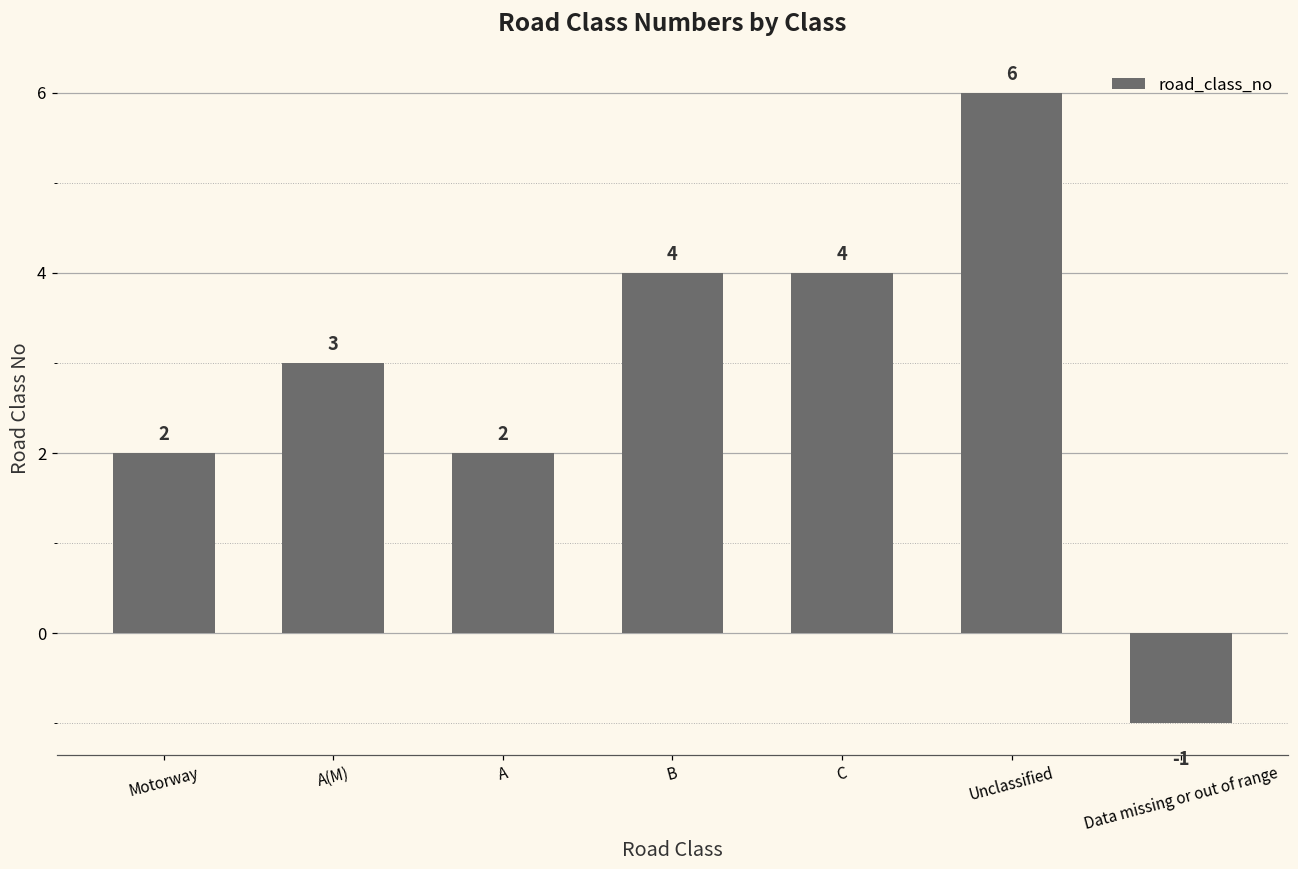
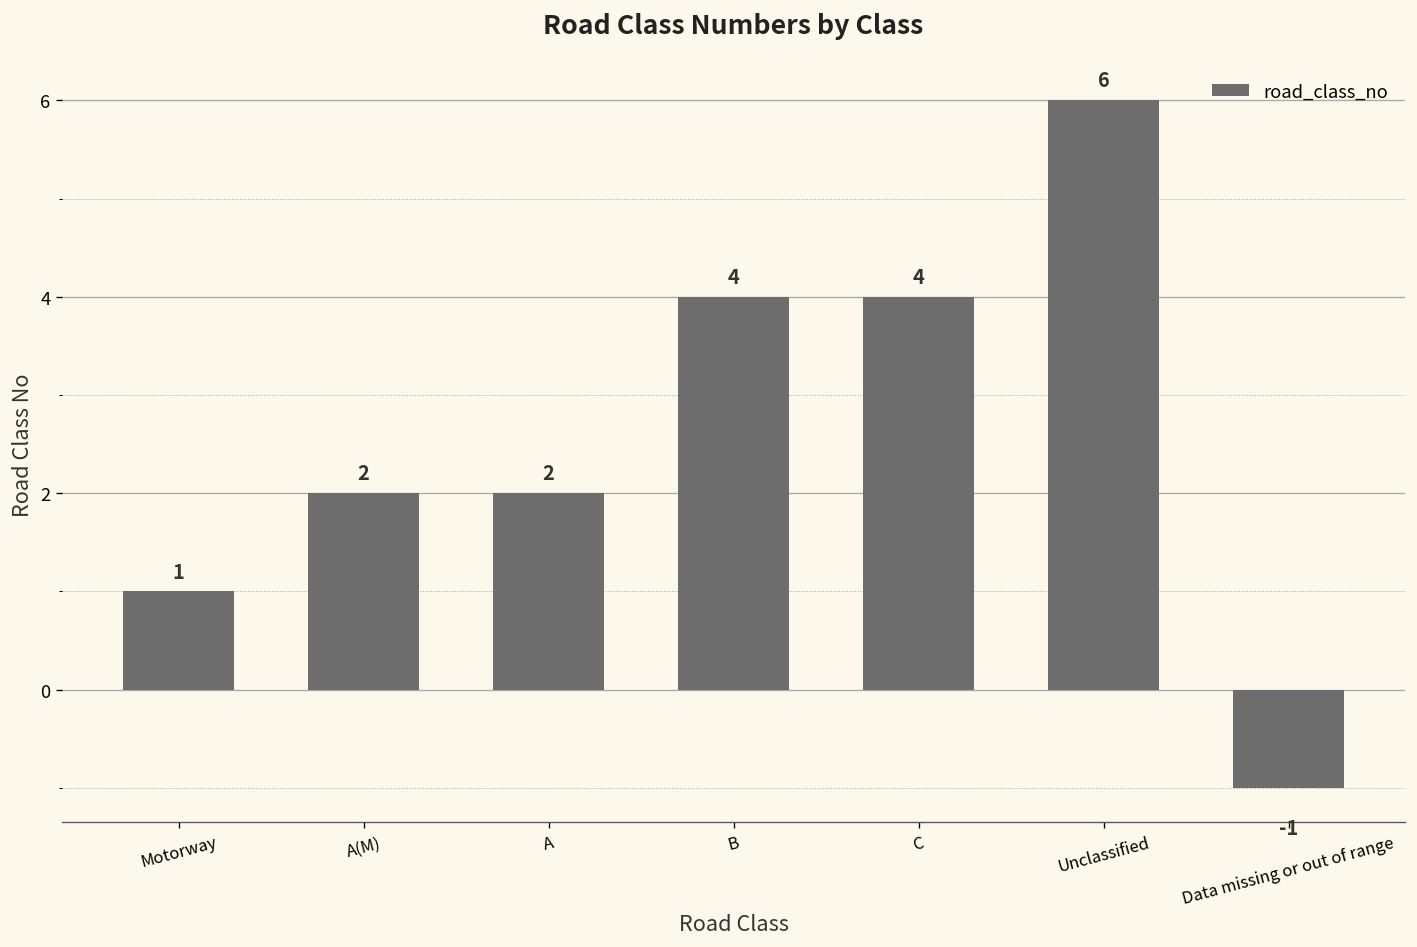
  {
-   "Motorway": 2,
-   "A(M)": 3,
+   "Motorway": 1,
+   "A(M)": 2,
    "A": 2,
    "B": 4,
    "C": 4,
    "Unclassified": 6,
    "Data missing or out of range": -1
  }
